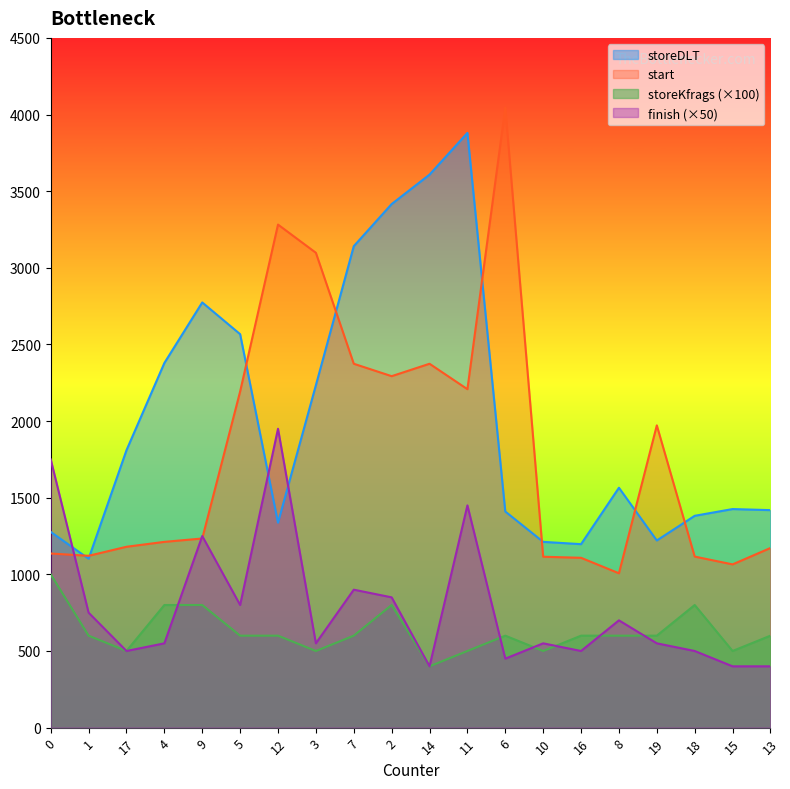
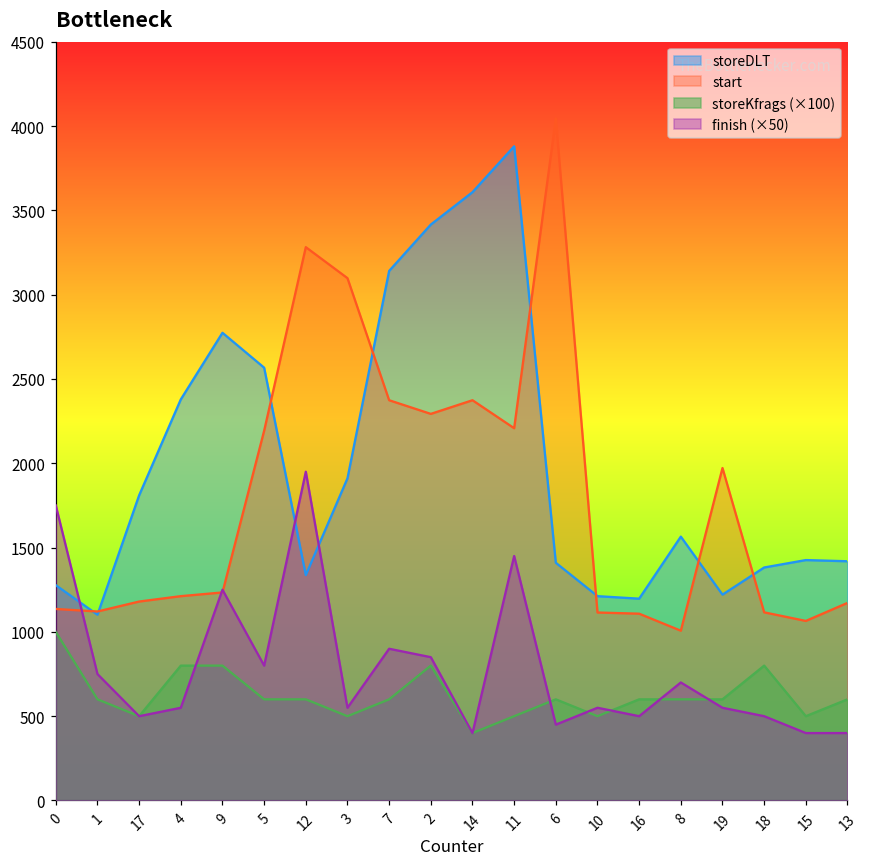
  {
    "storeDLT": {
      "0": 1280,
      "1": 1100,
      "17": 1810,
      "4": 2380,
      "9": 2770,
      "5": 2570,
      "12": 1340,
-     "3": 2230,
+     "3": 1910,
      "7": 3140,
      "2": 3420,
      "14": 3610,
      "11": 3880,
      "6": 1410,
      "10": 1210,
      "16": 1200,
      "8": 1570,
      "19": 1220,
      "18": 1380,
      "15": 1430,
      "13": 1420
    },
    "start": {
      "0": 1140,
      "1": 1120,
      "17": 1180,
      "4": 1210,
      "5": 2190,
      "12": 3280,
      "3": 3100,
      "7": 2370,
      "2": 2290,
      "14": 2370,
      "11": 2210,
      "6": 4050,
      "10": 1120,
      "16": 1110,
      "8": 1010,
      "19": 1970,
      "18": 1120,
      "15": 1070,
      "13": 1170
    },
    "storeKfrags (×100)": {
      "0": 1000,
      "1": 600,
      "4": 800,
      "9": 800,
      "5": 600,
      "12": 600,
      "3": 500,
      "7": 600,
      "2": 800,
      "11": 500,
      "6": 600,
      "10": 500,
      "16": 600,
      "8": 600,
      "19": 600,
      "18": 800,
      "15": 500,
      "13": 600
    },
    "finish (×50)": {
      "0": 1750,
      "1": 750,
      "4": 550,
      "5": 800,
      "12": 1950,
      "3": 550,
      "7": 900,
      "2": 850,
      "11": 1450,
      "6": 450,
      "10": 550,
      "16": 500,
      "8": 700,
      "19": 550,
      "18": 500,
      "15": 400,
      "13": 400
    }
  }
